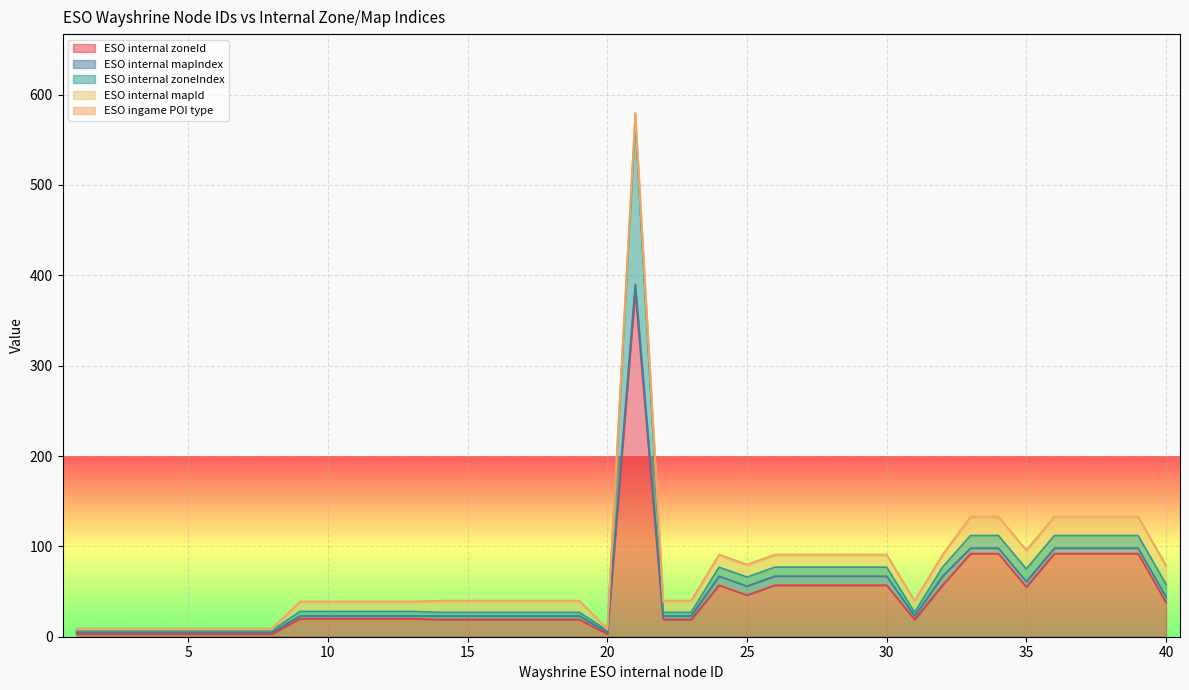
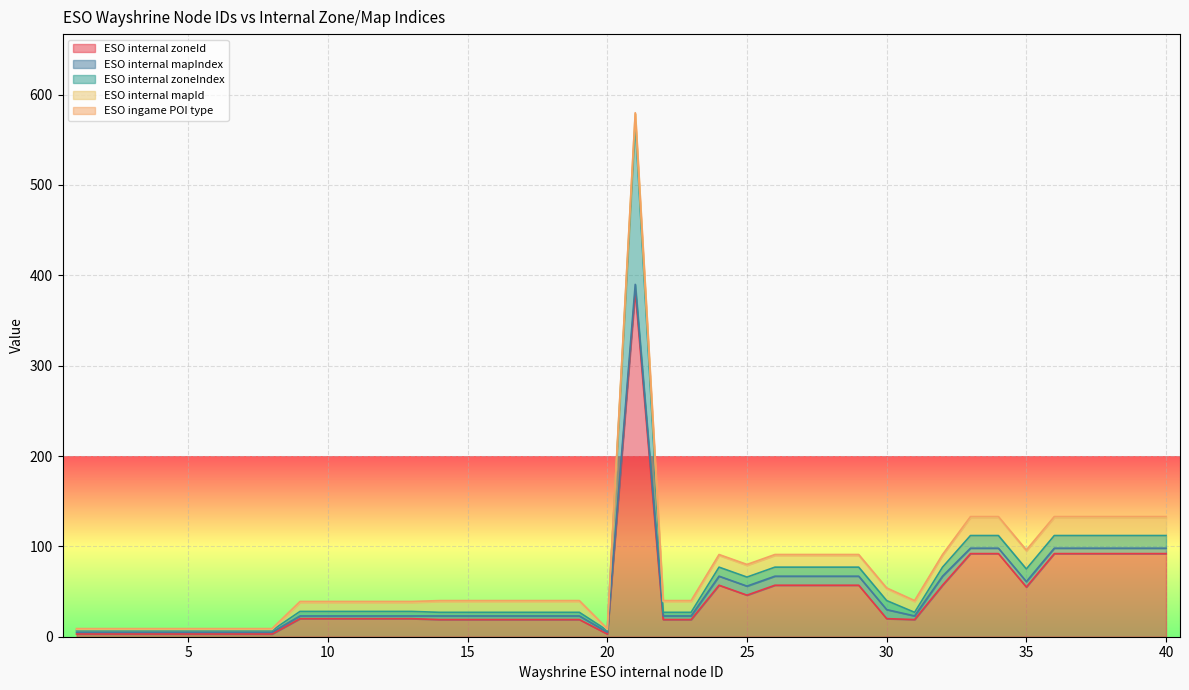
  {
    "ESO internal zoneId": {
      "10": 20,
      "15": 20,
      "25": 50,
-     "30": 60,
+     "30": 20,
      "35": 60,
-     "40": 40
+     "40": 90
    }
  }
